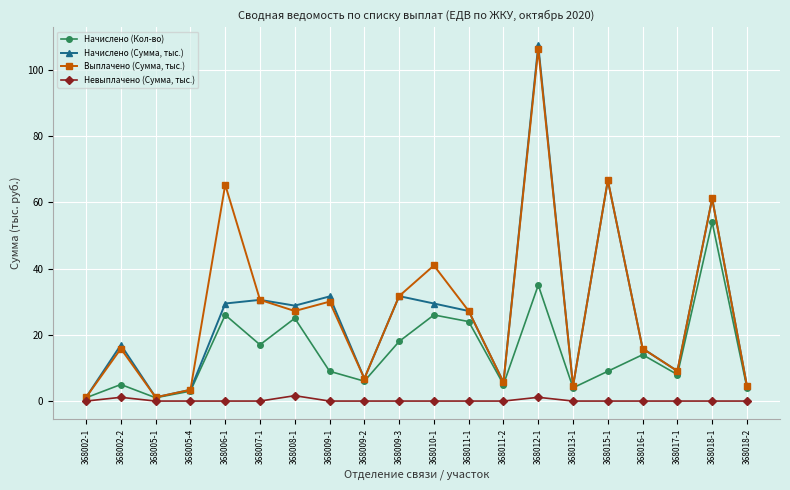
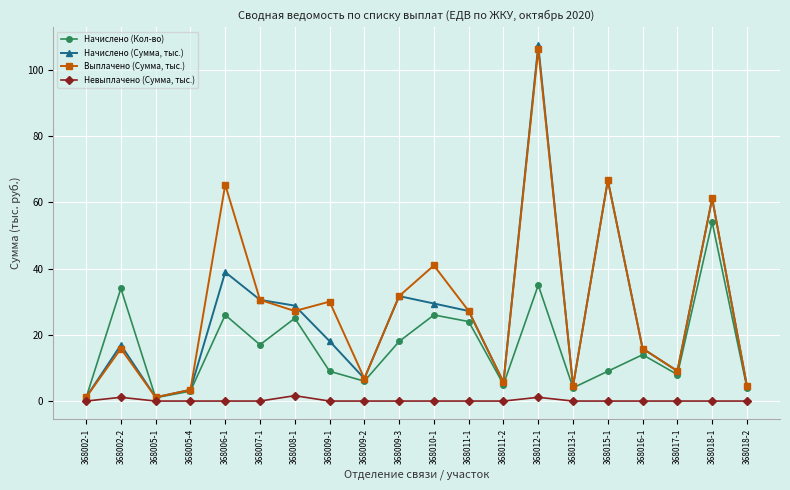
  {
    "Начислено (Кол-во)": {
-     "368002-2": 5,
+     "368002-2": 34,
      "368006-1": 26,
      "368007-1": 17,
      "368008-1": 25,
      "368009-1": 9,
      "368009-2": 6,
      "368009-3": 18,
      "368010-1": 26,
      "368011-1": 24,
      "368012-1": 35,
      "368015-1": 9,
      "368016-1": 14,
      "368017-1": 8,
      "368018-1": 54
    },
    "Начислено (Сумма, тыс.)": {
      "368002-2": 17,
-     "368006-1": 29,
+     "368006-1": 39,
      "368008-1": 29,
-     "368009-1": 32,
+     "368009-1": 18,
      "368010-1": 29,
      "368012-1": 107
    },
    "Выплачено (Сумма, тыс.)": {
      "368002-2": 16,
      "368006-1": 65,
      "368008-1": 27,
      "368009-1": 30,
      "368010-1": 41,
      "368012-1": 106
    },
    "Невыплачено (Сумма, тыс.)": {
      "368002-1": 0,
      "368002-2": 1,
      "368005-1": 0,
      "368005-4": 0,
      "368006-1": 0,
      "368007-1": 0,
      "368008-1": 2,
      "368009-1": 0,
      "368009-2": 0,
      "368009-3": 0,
      "368010-1": 0,
      "368011-1": 0,
      "368011-2": 0,
      "368012-1": 1,
      "368013-1": 0,
      "368015-1": 0,
      "368016-1": 0,
      "368017-1": 0,
      "368018-1": 0,
      "368018-2": 0
    }
  }
